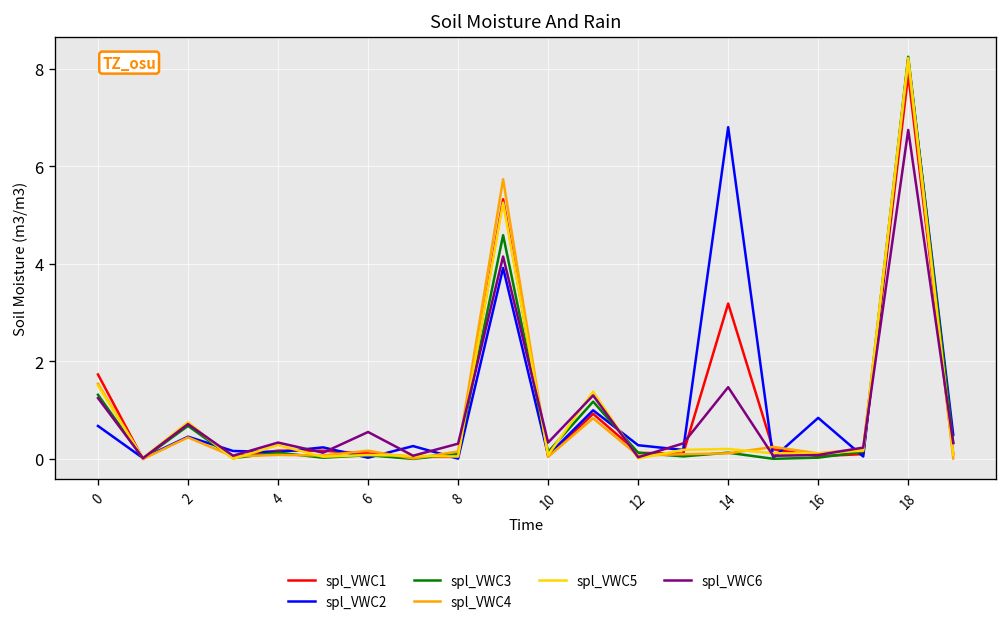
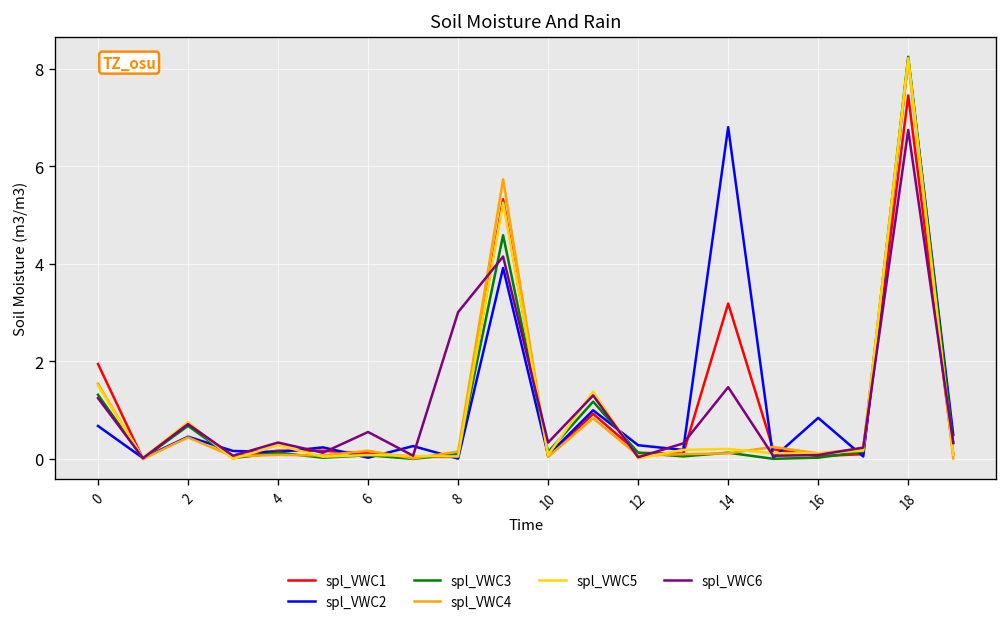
  {
    "spl_VWC1": {
-     "0": 1.7,
+     "0": 1.9,
      "14": 3.2,
-     "18": 7.9
+     "18": 7.4
    },
    "spl_VWC2": {
      "0": 0.7,
      "12": 0.3,
      "14": 6.8,
      "16": 0.8
    },
    "spl_VWC3": {
      "0": 1.3
    },
    "spl_VWC6": {
      "0": 1.2,
      "6": 0.6,
-     "8": 0.3,
+     "8": 3.0,
      "10": 0.3,
      "14": 1.5,
      "18": 6.7
    }
  }
